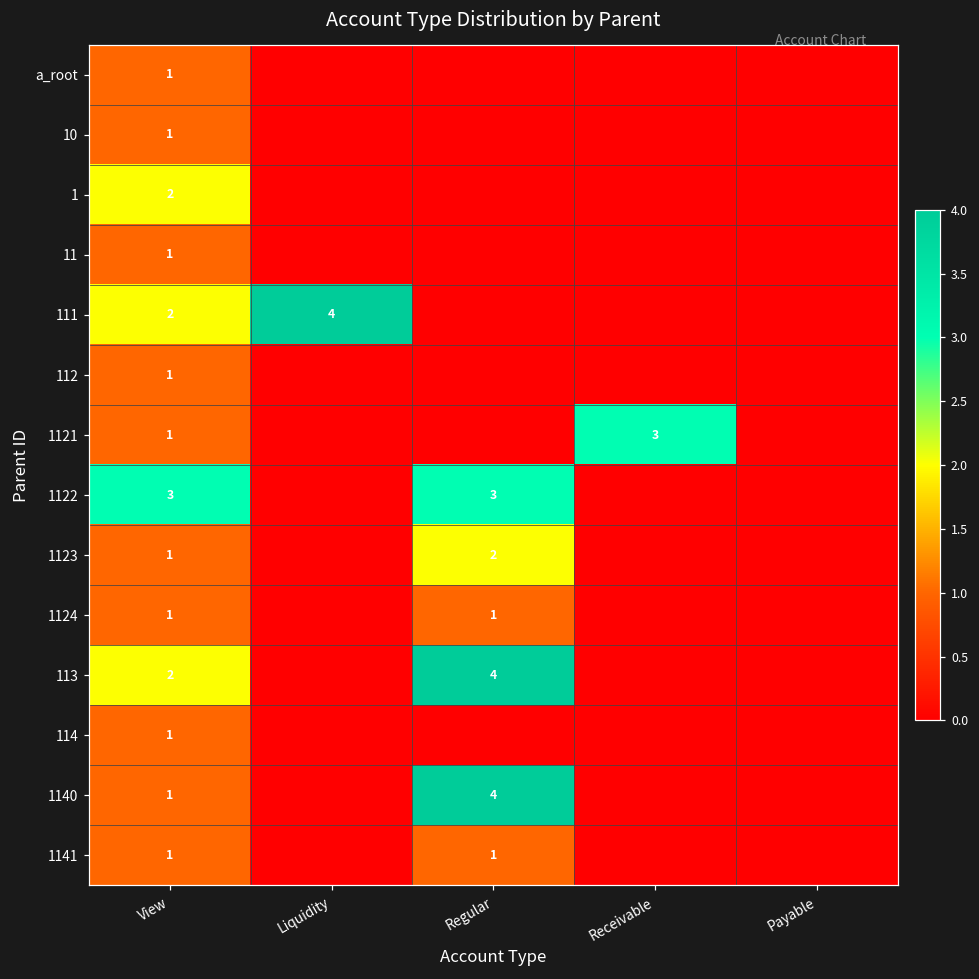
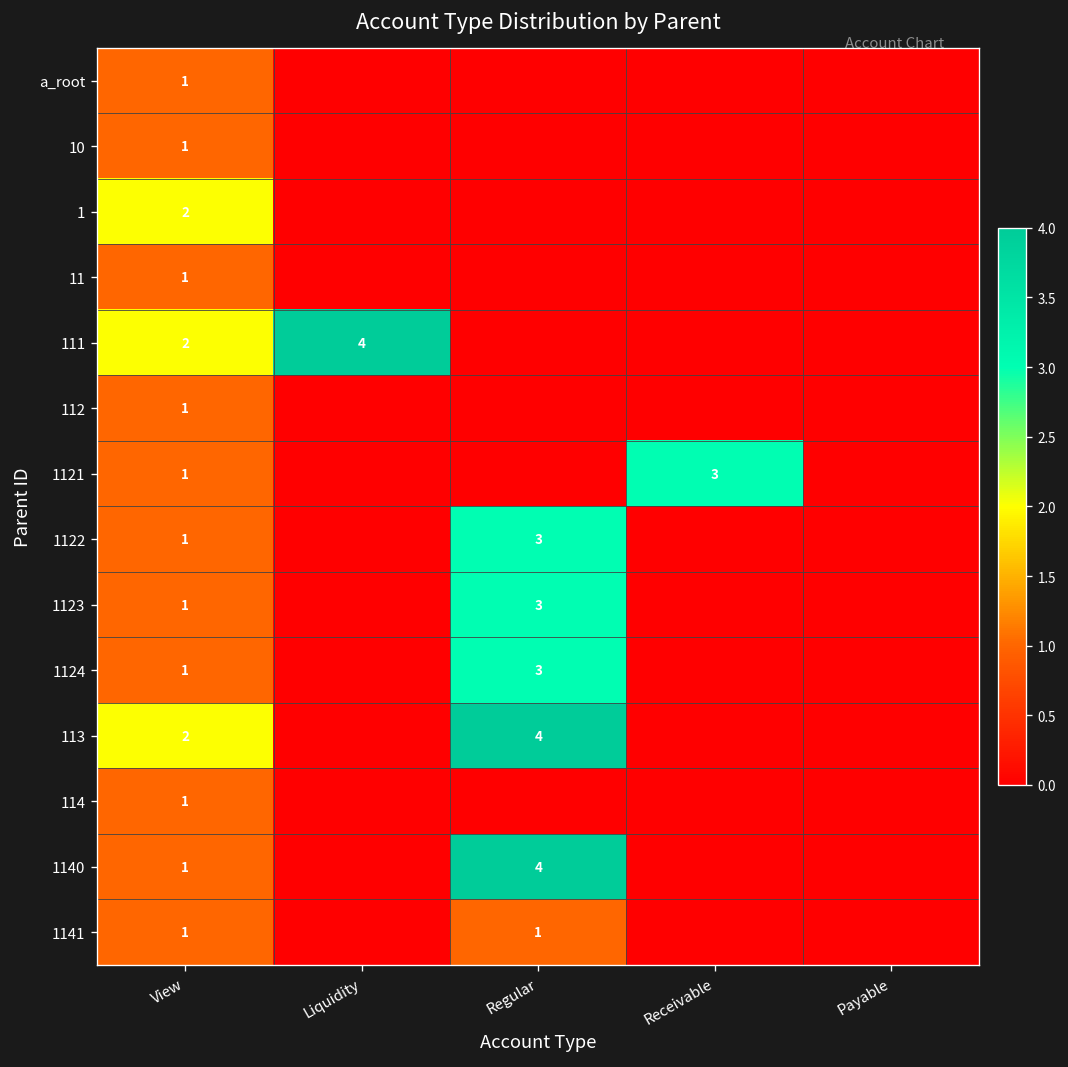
  {
    "a_root": {
      "View": 1
    },
    "10": {
      "View": 1
    },
    "1": {
      "View": 2
    },
    "11": {
      "View": 1
    },
    "111": {
      "View": 2,
      "Liquidity": 4
    },
    "112": {
      "View": 1
    },
    "1121": {
      "View": 1,
      "Receivable": 3
    },
    "1122": {
-     "View": 3,
+     "View": 1,
      "Regular": 3
    },
    "1123": {
      "View": 1,
-     "Regular": 2
+     "Regular": 3
    },
    "1124": {
      "View": 1,
-     "Regular": 1
+     "Regular": 3
    },
    "113": {
      "View": 2,
      "Regular": 4
    },
    "114": {
      "View": 1
    },
    "1140": {
      "View": 1,
      "Regular": 4
    },
    "1141": {
      "View": 1,
      "Regular": 1
    }
  }
